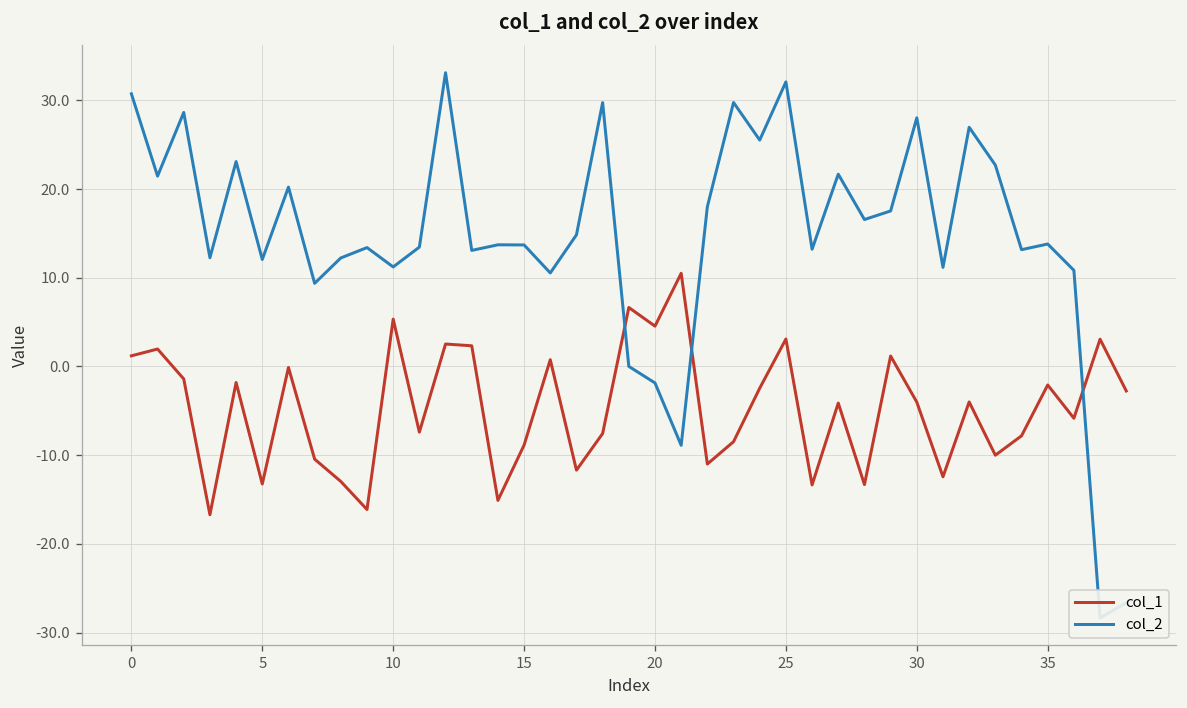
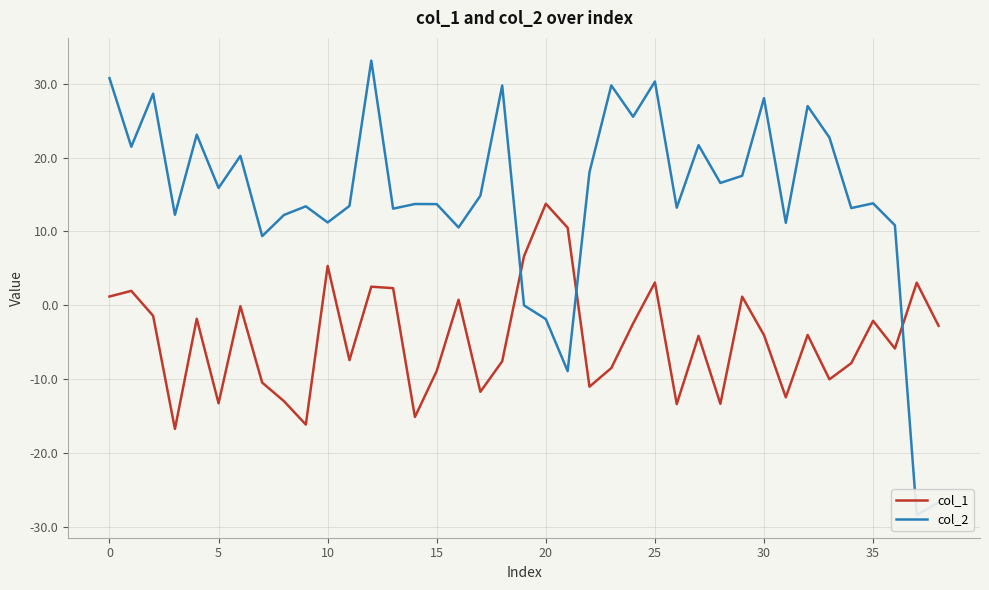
  {
    "col_1": {
      "0": 1,
      "5": -13,
      "10": 5,
      "15": -9,
-     "20": 5,
+     "20": 14,
      "25": 3,
      "30": -4,
      "35": -2
    },
    "col_2": {
      "0": 31,
-     "5": 12,
+     "5": 16,
      "10": 11,
      "15": 14,
      "20": -2,
-     "25": 32,
+     "25": 30,
      "30": 28,
      "35": 14
    }
  }
